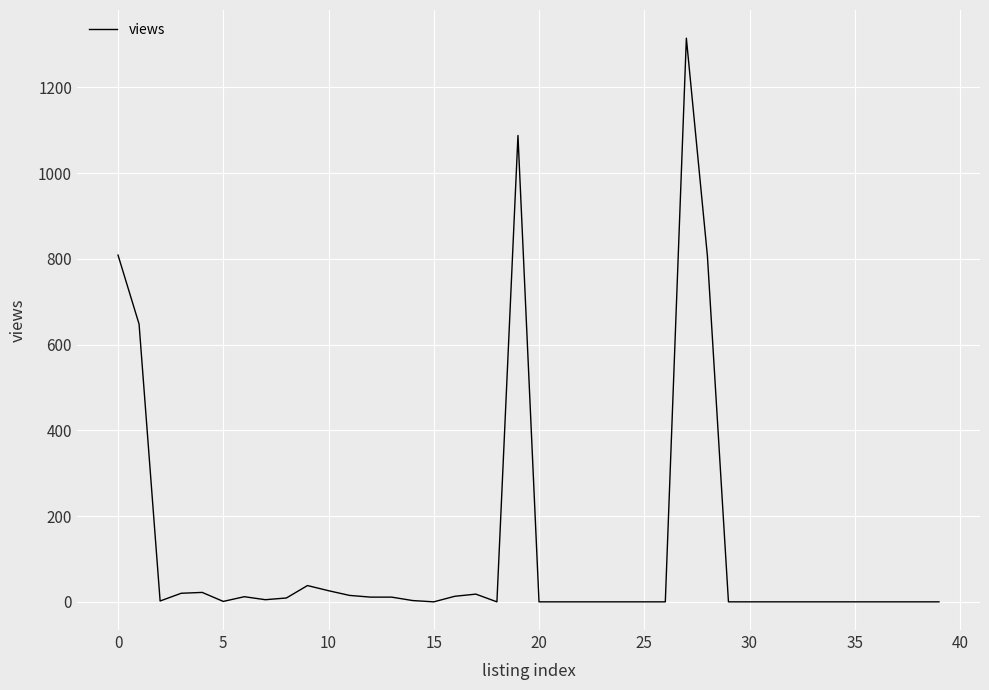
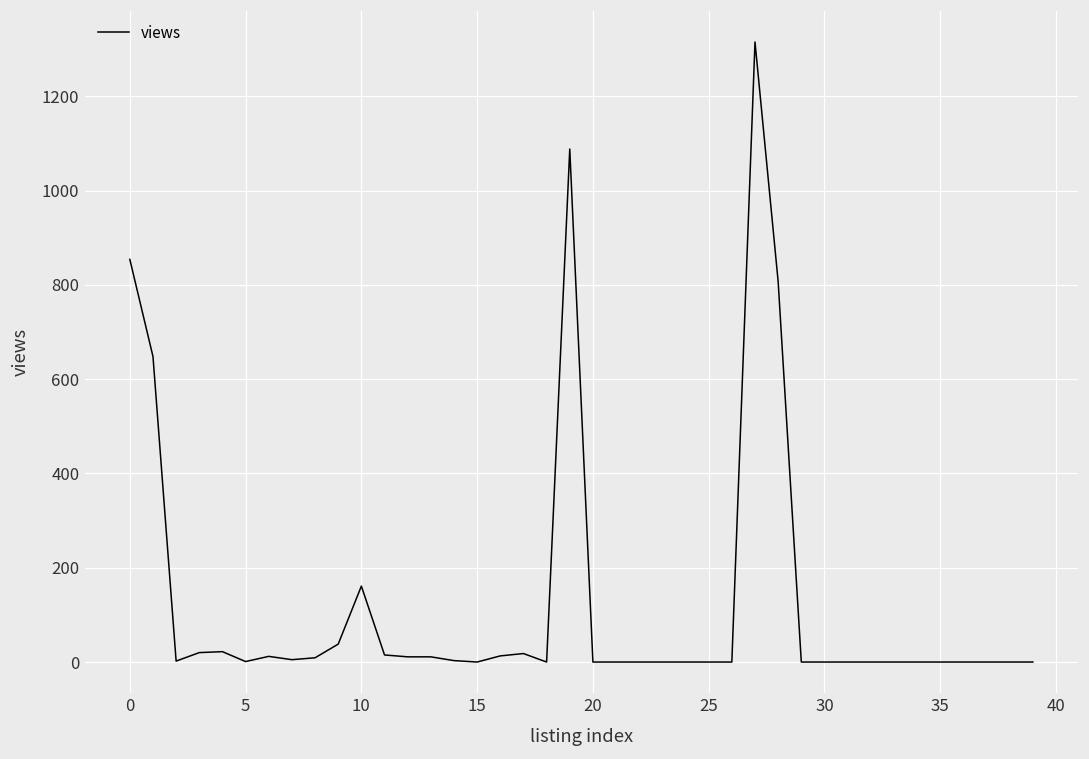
  {
-   "0": 810,
+   "0": 850,
    "5": 0,
-   "10": 30,
+   "10": 160,
    "15": 0,
    "20": 0,
    "25": 0,
    "30": 0,
    "35": 0
  }
